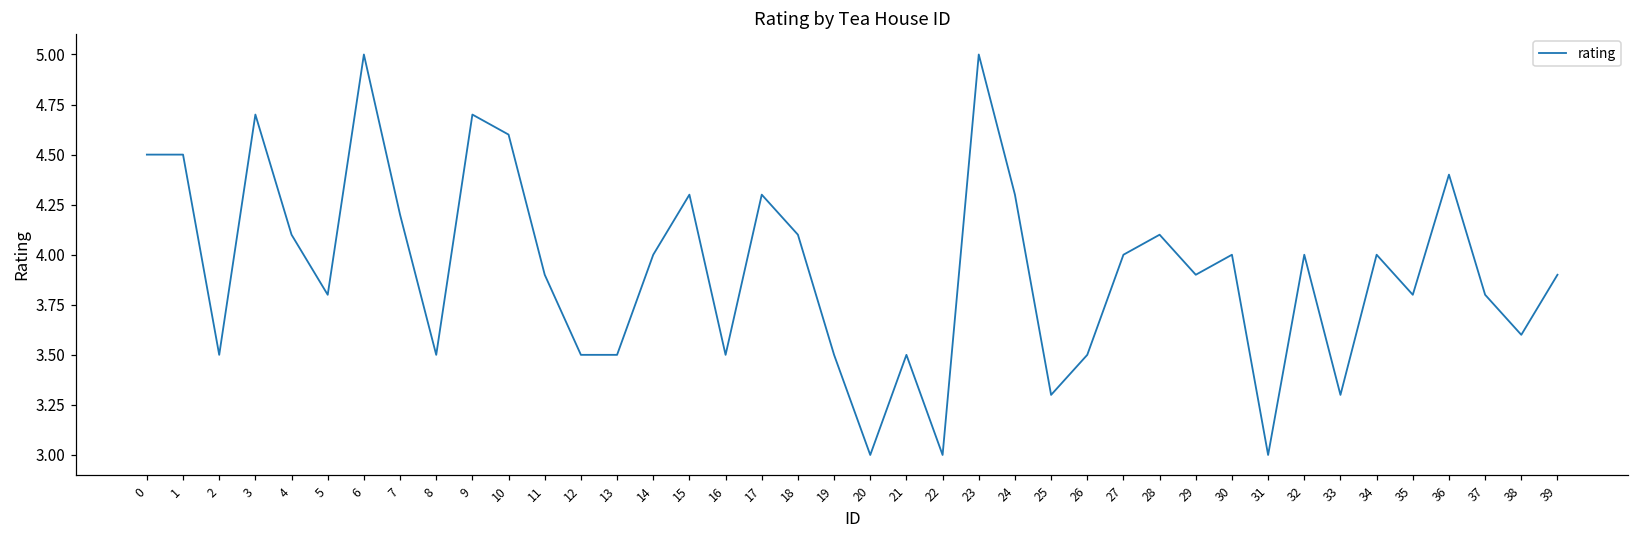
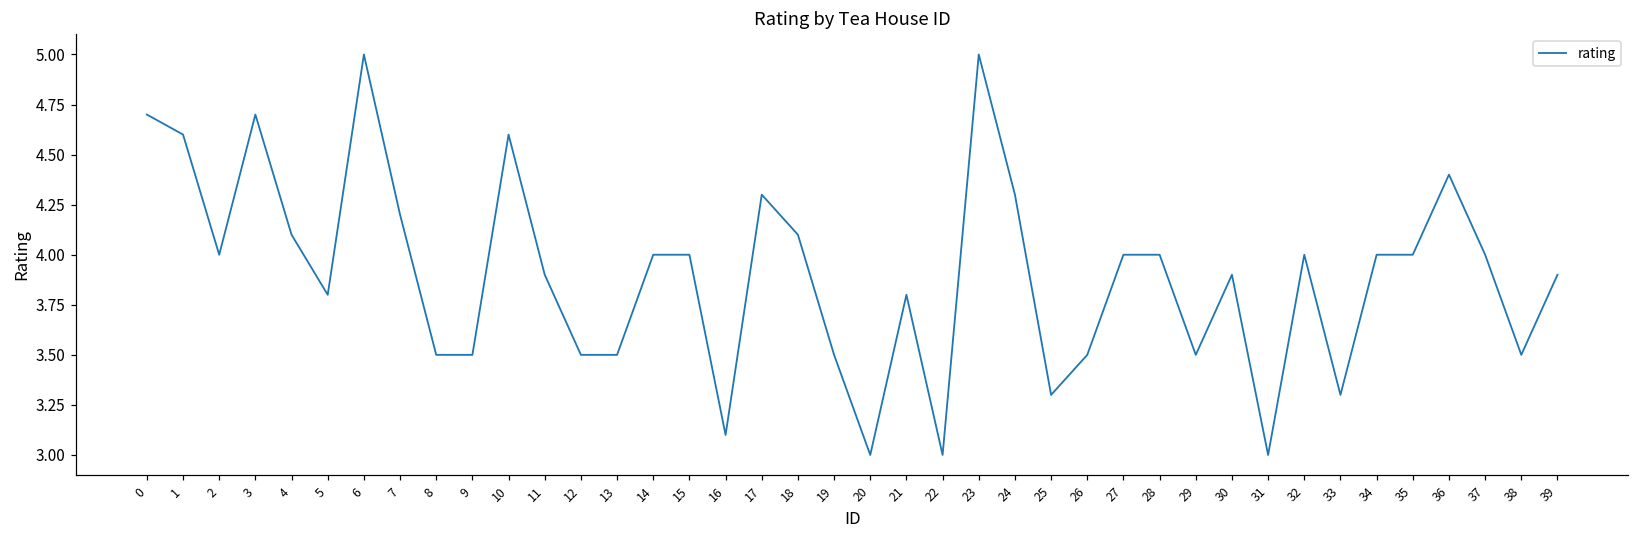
  {
-   "0": 4.5,
-   "1": 4.5,
-   "2": 3.5,
+   "0": 4.7,
+   "1": 4.6,
+   "2": 4.0,
    "3": 4.7,
    "4": 4.1,
    "5": 3.8,
    "6": 5.0,
    "7": 4.2,
    "8": 3.5,
-   "9": 4.7,
+   "9": 3.5,
    "10": 4.6,
    "11": 3.9,
    "12": 3.5,
    "13": 3.5,
    "14": 4.0,
-   "15": 4.3,
-   "16": 3.5,
+   "15": 4.0,
+   "16": 3.1,
    "17": 4.3,
    "18": 4.1,
    "19": 3.5,
    "20": 3.0,
-   "21": 3.5,
+   "21": 3.8,
    "22": 3.0,
    "23": 5.0,
    "24": 4.3,
    "25": 3.3,
    "26": 3.5,
    "27": 4.0,
-   "28": 4.1,
-   "29": 3.9,
-   "30": 4.0,
+   "28": 4.0,
+   "29": 3.5,
+   "30": 3.9,
    "31": 3.0,
    "32": 4.0,
    "33": 3.3,
    "34": 4.0,
-   "35": 3.8,
+   "35": 4.0,
    "36": 4.4,
-   "37": 3.8,
-   "38": 3.6,
+   "37": 4.0,
+   "38": 3.5,
    "39": 3.9
  }
